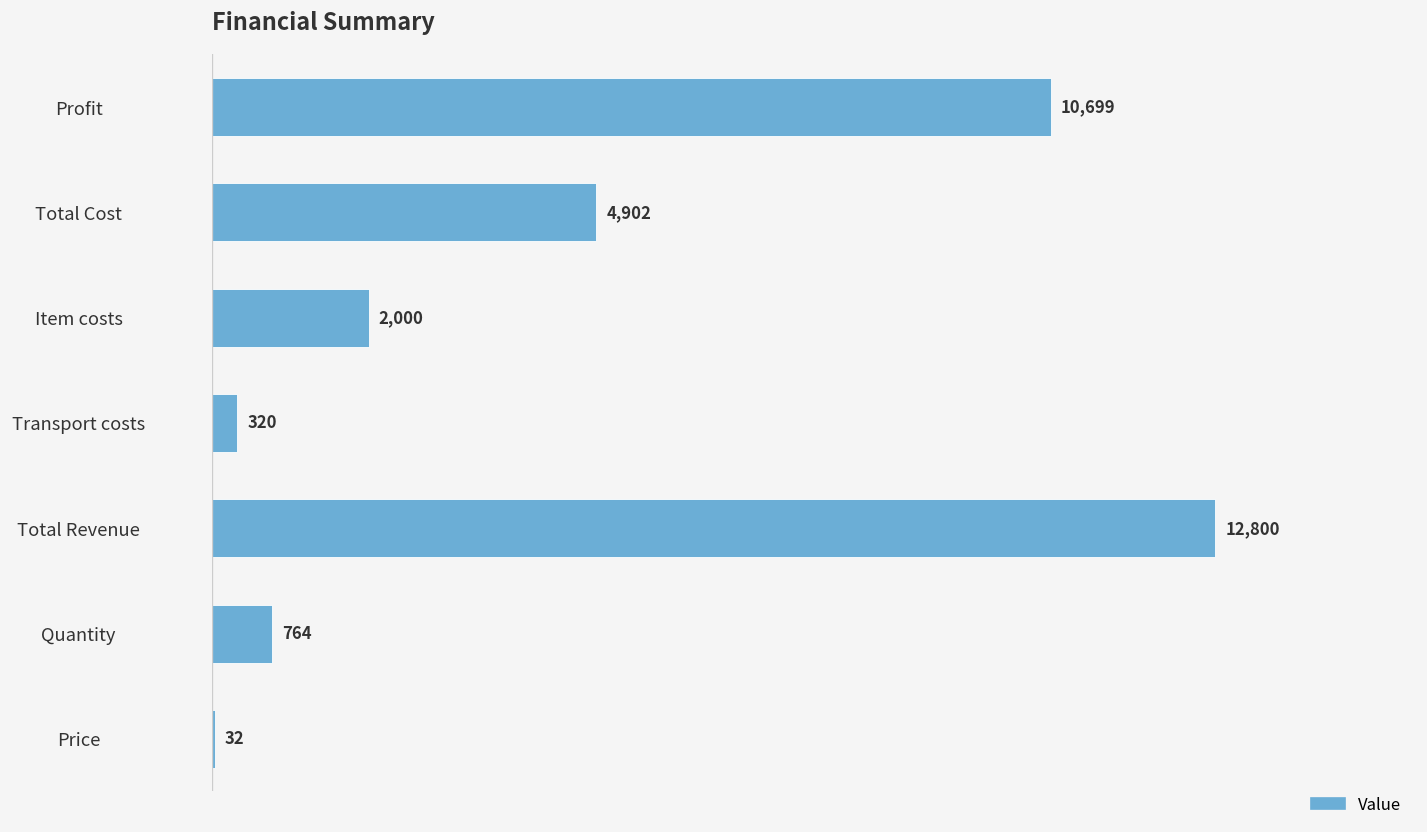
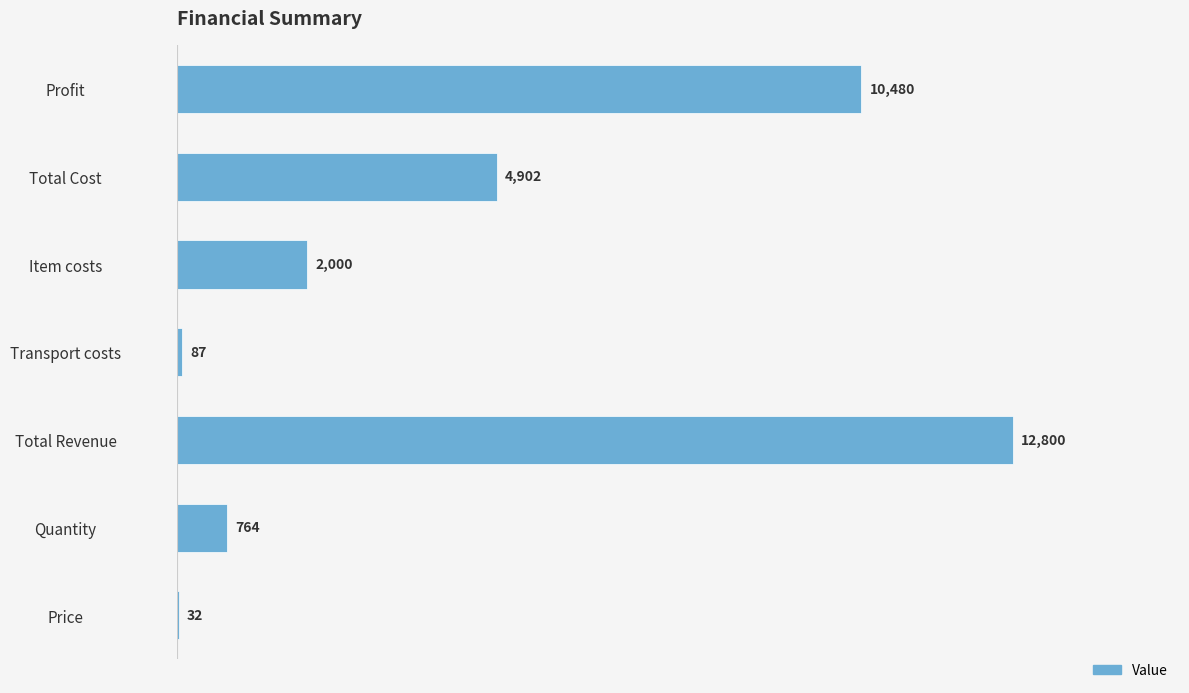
  {
-   "Profit": "10,699",
+   "Profit": "10,480",
    "Total Cost": "4,902",
    "Item costs": "2,000",
-   "Transport costs": "320",
+   "Transport costs": "87",
    "Total Revenue": "12,800",
    "Quantity": "764",
    "Price": "32"
  }
